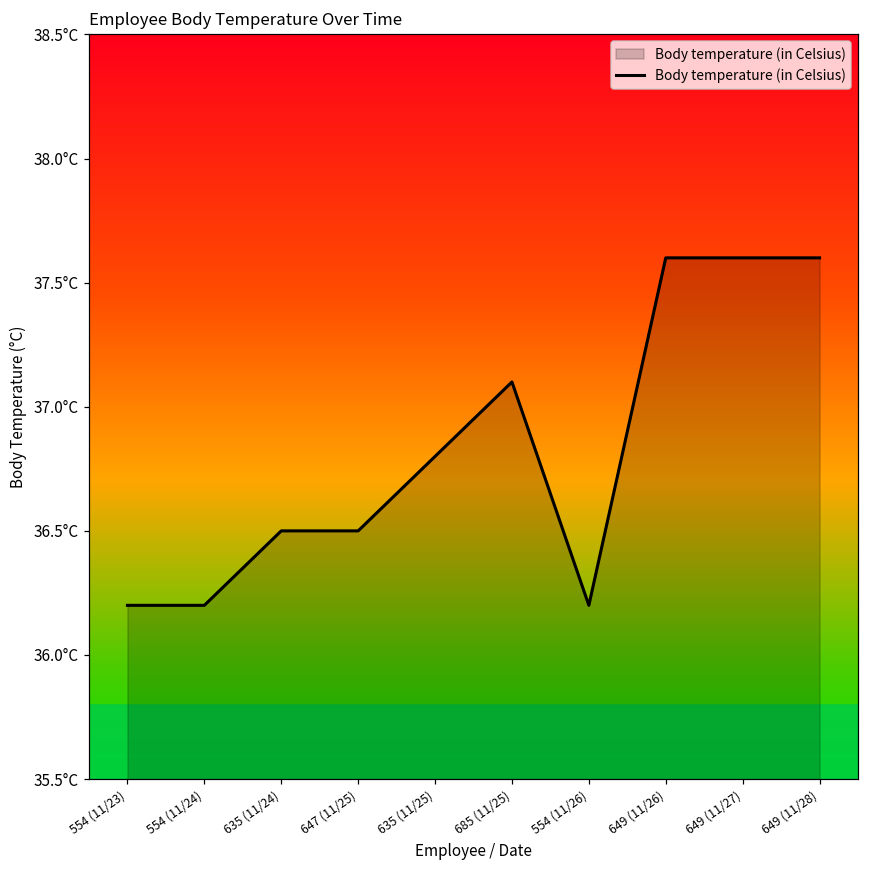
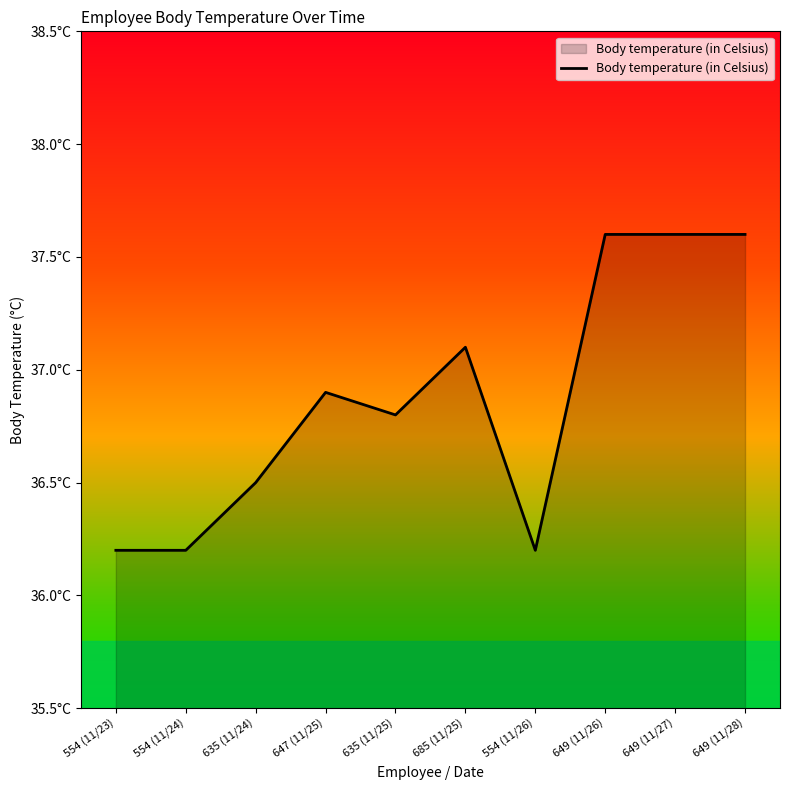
  {
    "554 (11/23)": "36.2°C",
    "554 (11/24)": "36.2°C",
    "635 (11/24)": "36.5°C",
-   "647 (11/25)": "36.5°C",
+   "647 (11/25)": "36.9°C",
    "635 (11/25)": "36.8°C",
    "685 (11/25)": "37.1°C",
    "554 (11/26)": "36.2°C",
    "649 (11/26)": "37.6°C",
    "649 (11/27)": "37.6°C",
    "649 (11/28)": "37.6°C"
  }
